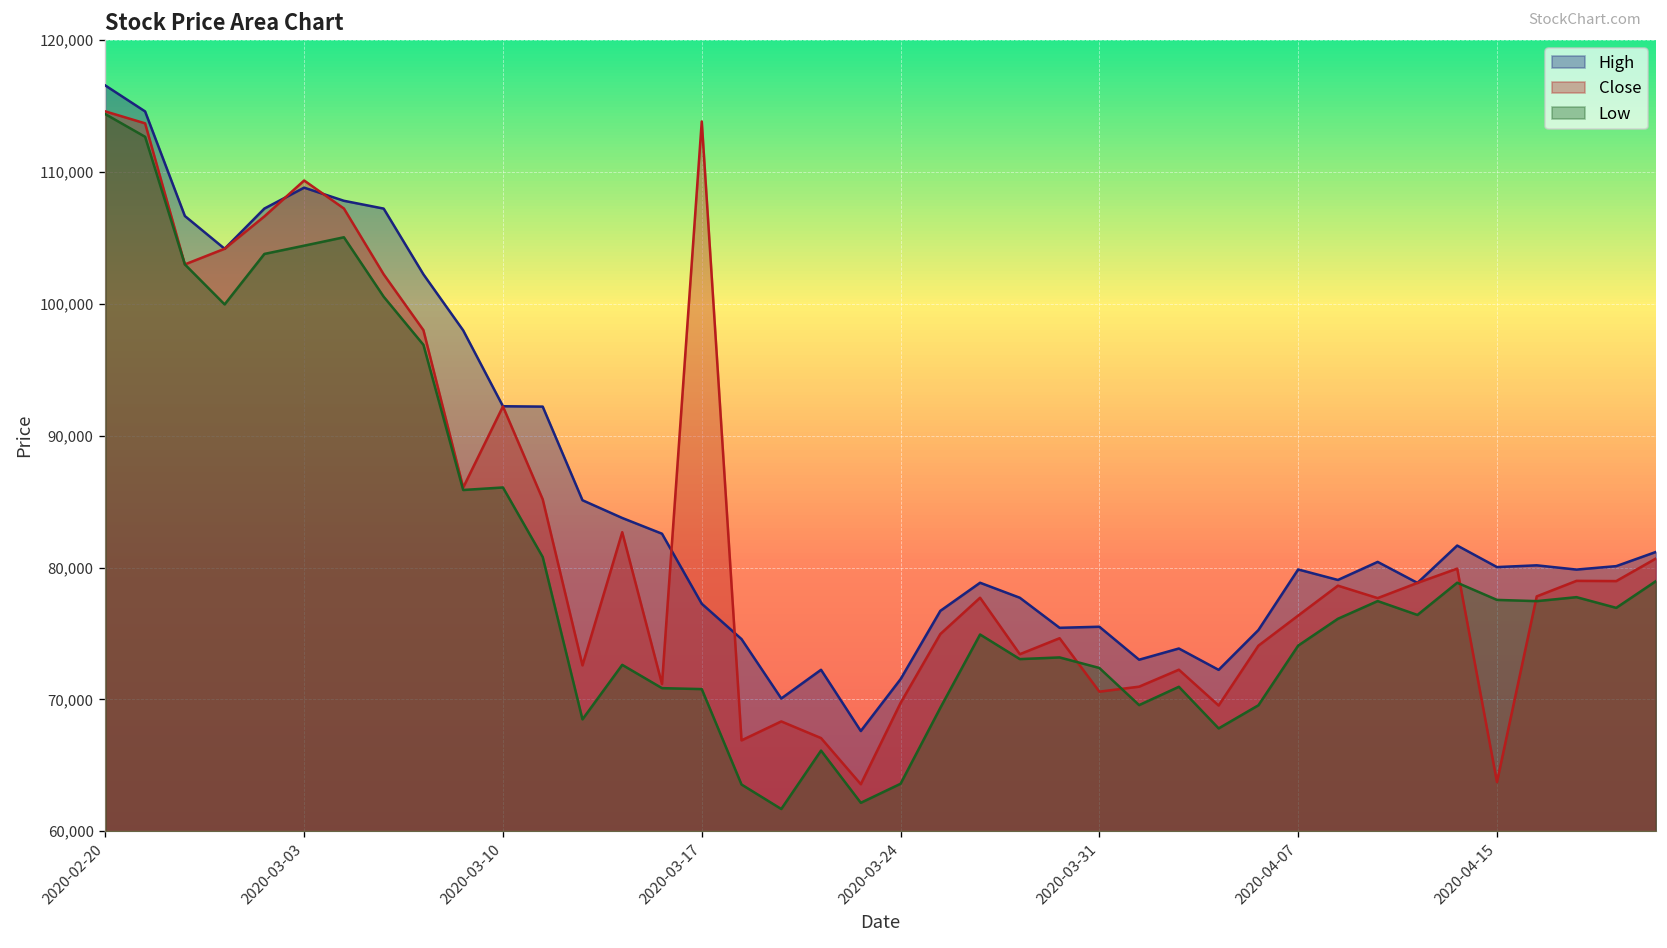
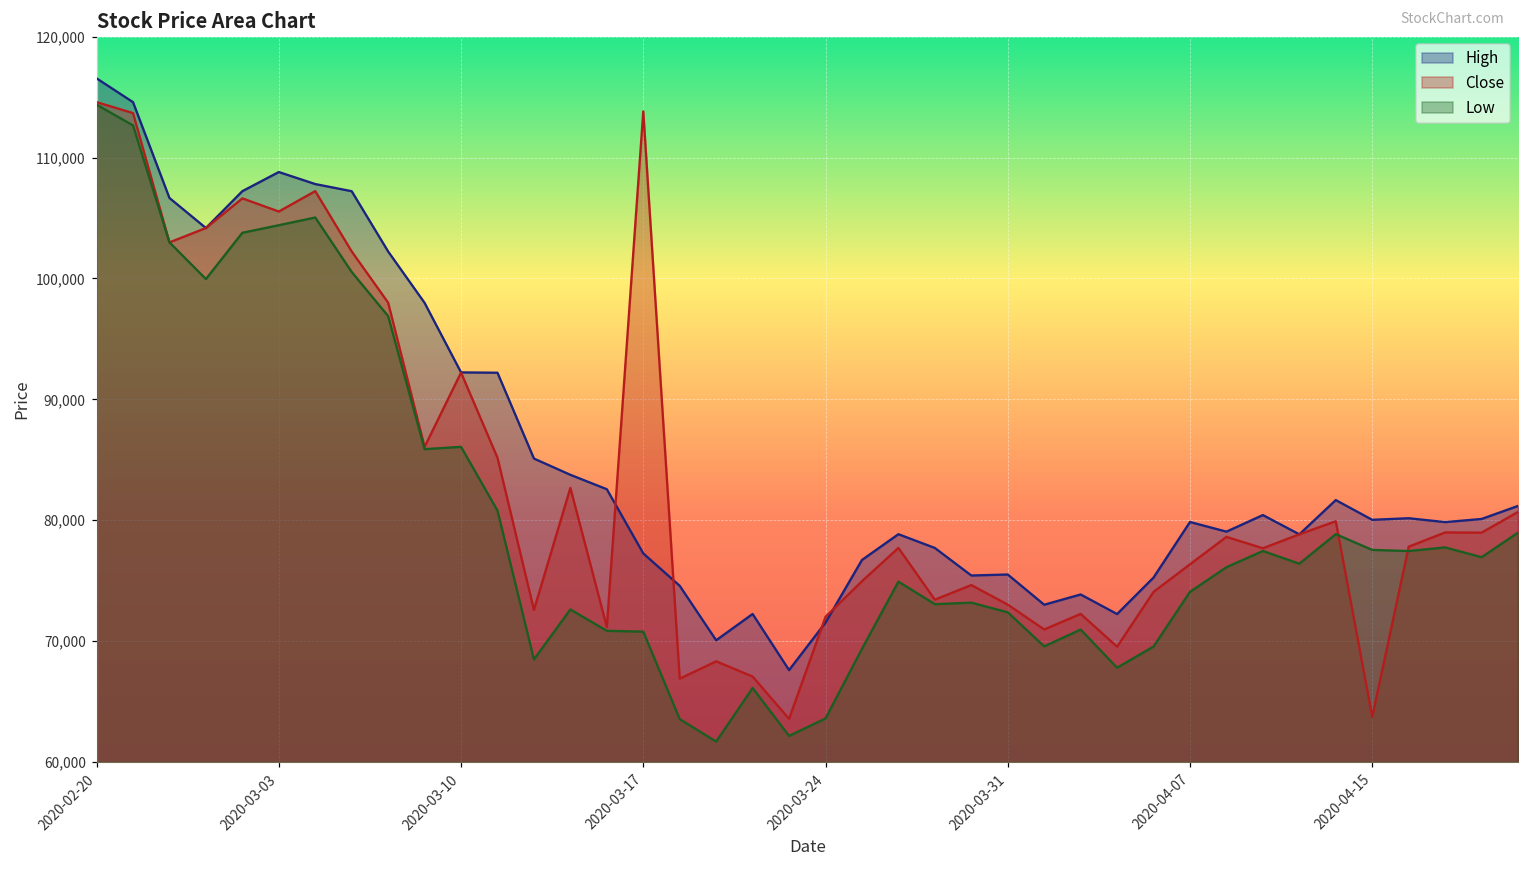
  {
    "Close": {
-     "2020-03-03": "109,300",
+     "2020-03-03": "105,500",
      "2020-03-17": "113,800",
-     "2020-03-24": "69,700",
-     "2020-03-31": "70,600",
+     "2020-03-24": "72,000",
+     "2020-03-31": "73,000",
      "2020-04-07": "76,400",
      "2020-04-15": "63,700"
    }
  }
